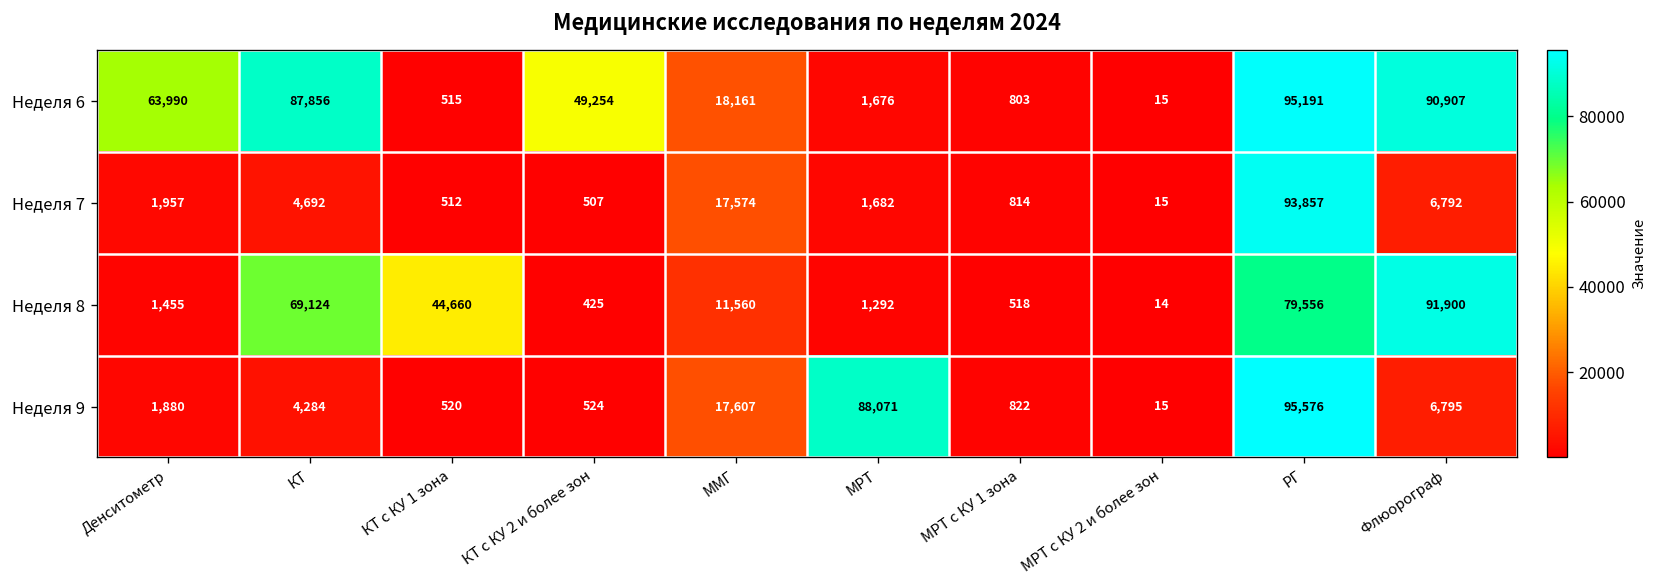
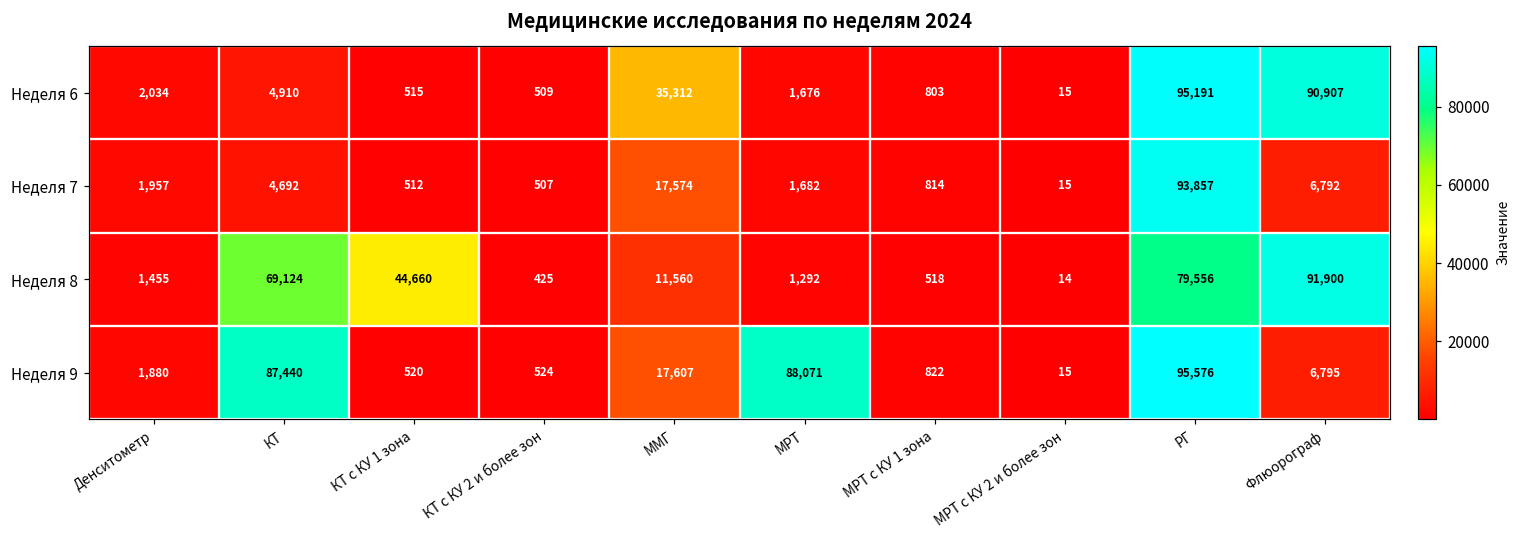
  {
    "Неделя 6": {
-     "Денситометр": "63,990",
-     "КТ": "87,856",
+     "Денситометр": "2,034",
+     "КТ": "4,910",
      "КТ с КУ 1 зона": "515",
-     "КТ с КУ 2 и более зон": "49,254",
-     "ММГ": "18,161",
+     "КТ с КУ 2 и более зон": "509",
+     "ММГ": "35,312",
      "МРТ": "1,676",
      "МРТ с КУ 1 зона": "803",
      "МРТ с КУ 2 и более зон": "15",
      "РГ": "95,191",
      "Флюорограф": "90,907"
    },
    "Неделя 7": {
      "Денситометр": "1,957",
      "КТ": "4,692",
      "КТ с КУ 1 зона": "512",
      "КТ с КУ 2 и более зон": "507",
      "ММГ": "17,574",
      "МРТ": "1,682",
      "МРТ с КУ 1 зона": "814",
      "МРТ с КУ 2 и более зон": "15",
      "РГ": "93,857",
      "Флюорограф": "6,792"
    },
    "Неделя 8": {
      "Денситометр": "1,455",
      "КТ": "69,124",
      "КТ с КУ 1 зона": "44,660",
      "КТ с КУ 2 и более зон": "425",
      "ММГ": "11,560",
      "МРТ": "1,292",
      "МРТ с КУ 1 зона": "518",
      "МРТ с КУ 2 и более зон": "14",
      "РГ": "79,556",
      "Флюорограф": "91,900"
    },
    "Неделя 9": {
      "Денситометр": "1,880",
-     "КТ": "4,284",
+     "КТ": "87,440",
      "КТ с КУ 1 зона": "520",
      "КТ с КУ 2 и более зон": "524",
      "ММГ": "17,607",
      "МРТ": "88,071",
      "МРТ с КУ 1 зона": "822",
      "МРТ с КУ 2 и более зон": "15",
      "РГ": "95,576",
      "Флюорограф": "6,795"
    }
  }
